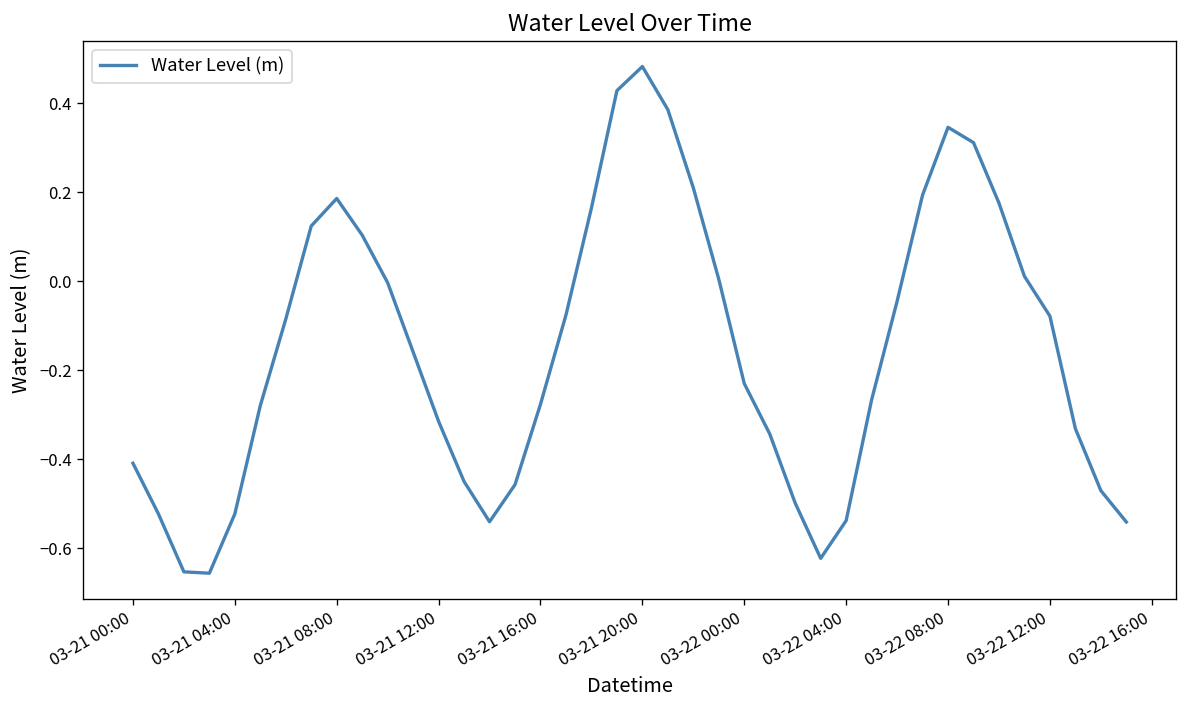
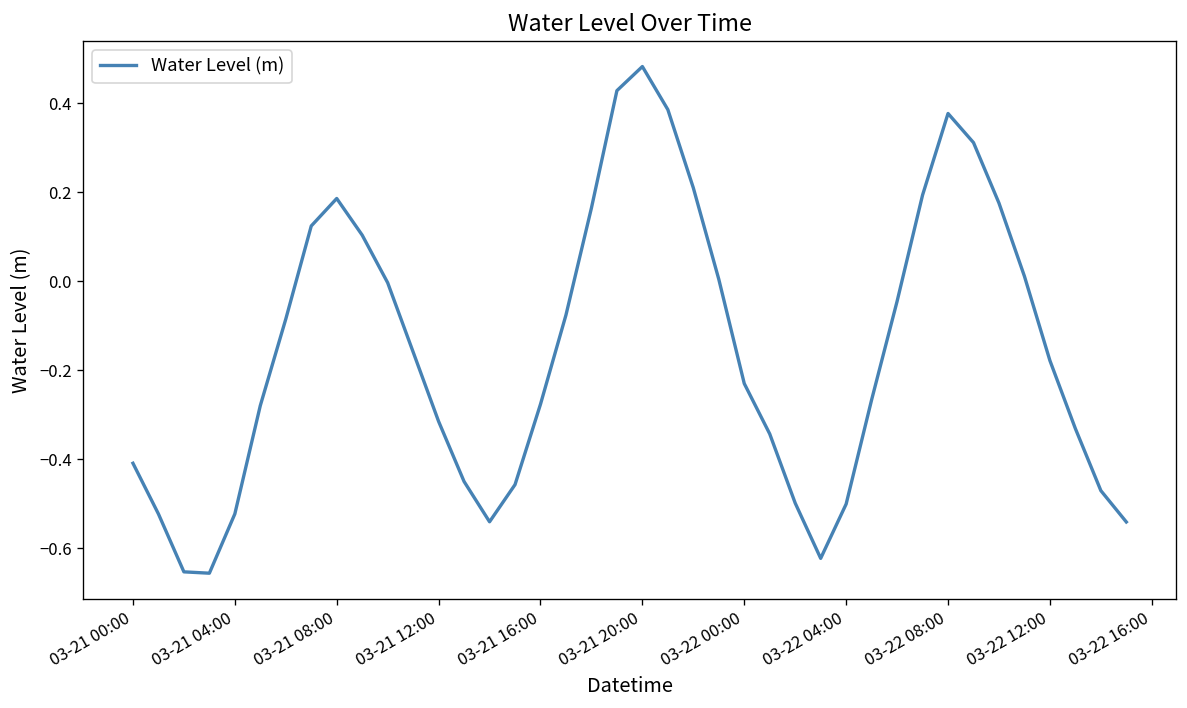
  {
    "03-21 00:00": -0.41,
    "03-21 04:00": -0.52,
    "03-21 08:00": 0.19,
    "03-21 12:00": -0.32,
    "03-21 16:00": -0.28,
    "03-21 20:00": 0.48,
    "03-22 00:00": -0.23,
-   "03-22 04:00": -0.54,
-   "03-22 08:00": 0.35,
-   "03-22 12:00": -0.08
+   "03-22 04:00": -0.50,
+   "03-22 08:00": 0.38,
+   "03-22 12:00": -0.18
  }
